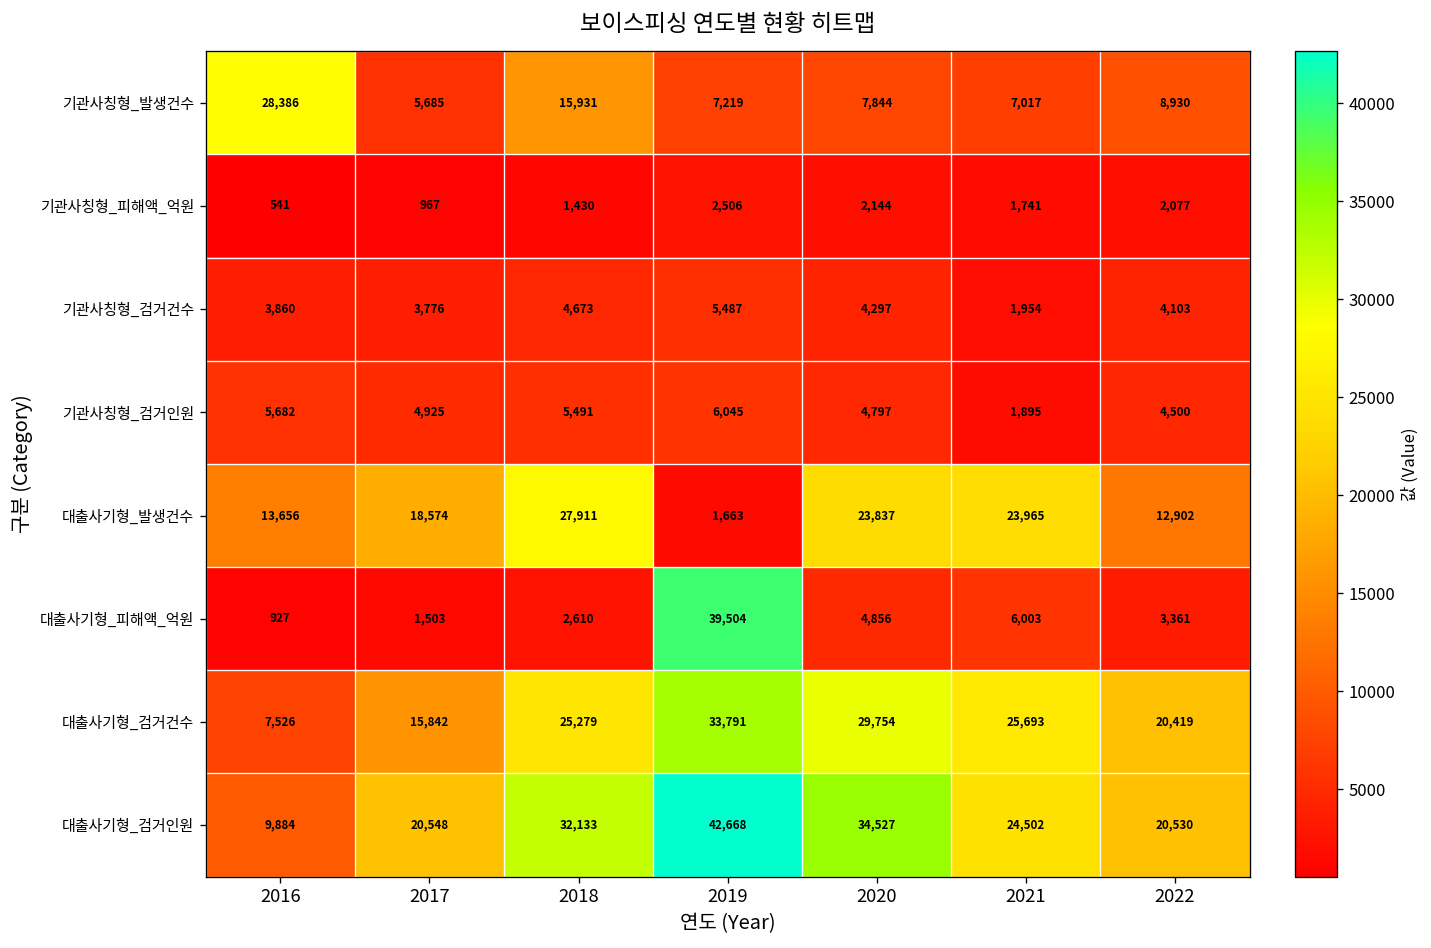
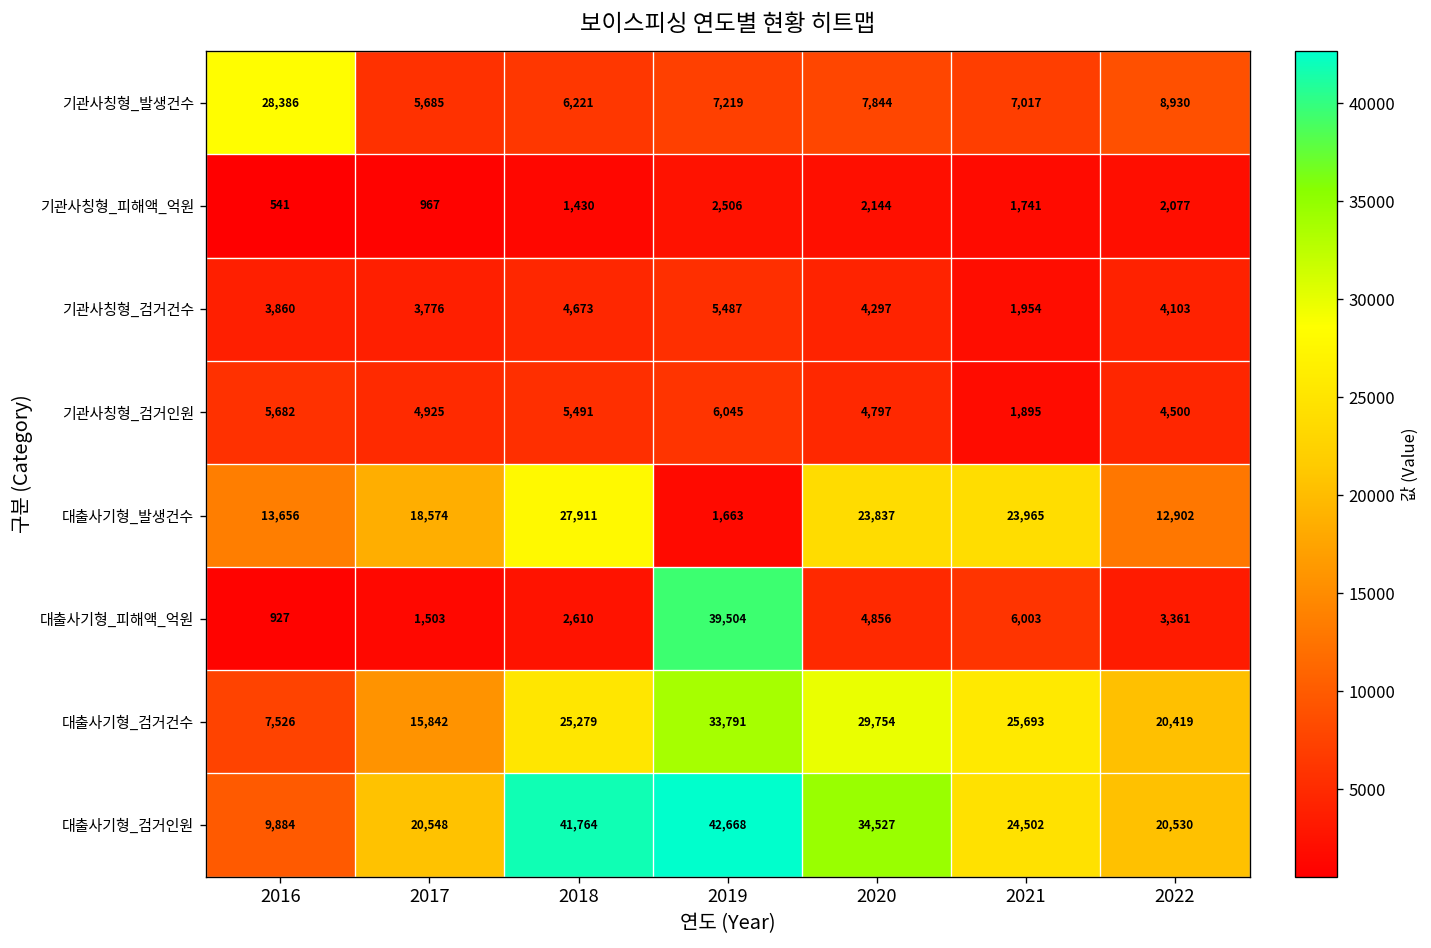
  {
    "기관사칭형_발생건수": {
      "2016": "28,386",
      "2017": "5,685",
-     "2018": "15,931",
+     "2018": "6,221",
      "2019": "7,219",
      "2020": "7,844",
      "2021": "7,017",
      "2022": "8,930"
    },
    "기관사칭형_피해액_억원": {
      "2016": "541",
      "2017": "967",
      "2018": "1,430",
      "2019": "2,506",
      "2020": "2,144",
      "2021": "1,741",
      "2022": "2,077"
    },
    "기관사칭형_검거건수": {
      "2016": "3,860",
      "2017": "3,776",
      "2018": "4,673",
      "2019": "5,487",
      "2020": "4,297",
      "2021": "1,954",
      "2022": "4,103"
    },
    "기관사칭형_검거인원": {
      "2016": "5,682",
      "2017": "4,925",
      "2018": "5,491",
      "2019": "6,045",
      "2020": "4,797",
      "2021": "1,895",
      "2022": "4,500"
    },
    "대출사기형_발생건수": {
      "2016": "13,656",
      "2017": "18,574",
      "2018": "27,911",
      "2019": "1,663",
      "2020": "23,837",
      "2021": "23,965",
      "2022": "12,902"
    },
    "대출사기형_피해액_억원": {
      "2016": "927",
      "2017": "1,503",
      "2018": "2,610",
      "2019": "39,504",
      "2020": "4,856",
      "2021": "6,003",
      "2022": "3,361"
    },
    "대출사기형_검거건수": {
      "2016": "7,526",
      "2017": "15,842",
      "2018": "25,279",
      "2019": "33,791",
      "2020": "29,754",
      "2021": "25,693",
      "2022": "20,419"
    },
    "대출사기형_검거인원": {
      "2016": "9,884",
      "2017": "20,548",
-     "2018": "32,133",
+     "2018": "41,764",
      "2019": "42,668",
      "2020": "34,527",
      "2021": "24,502",
      "2022": "20,530"
    }
  }
